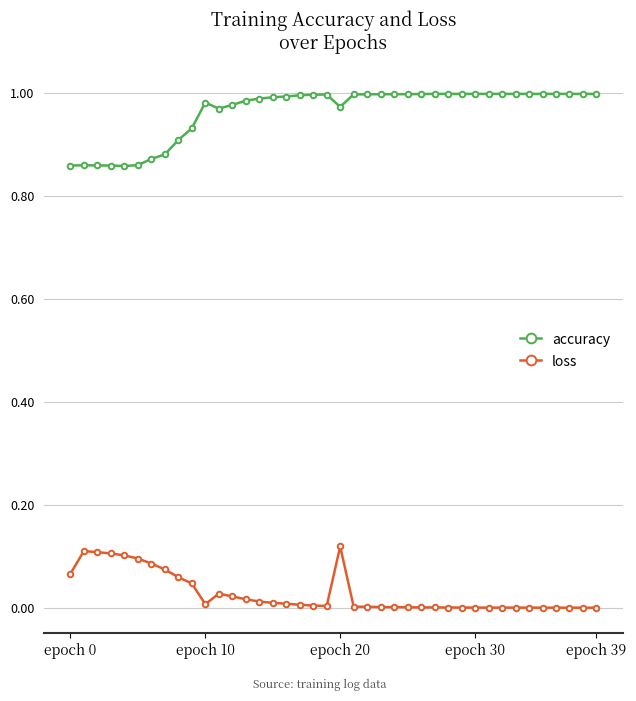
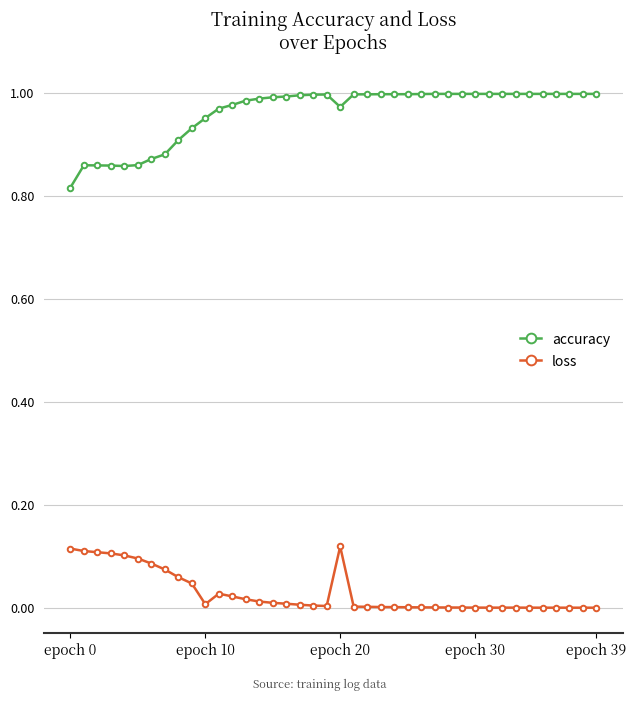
  {
    "accuracy": {
-     "epoch 0": 0.86,
-     "epoch 10": 0.98,
+     "epoch 0": 0.82,
+     "epoch 10": 0.95,
      "epoch 20": 0.97,
      "epoch 30": 1.00,
      "epoch 39": 1.00
    },
    "loss": {
-     "epoch 0": 0.07,
+     "epoch 0": 0.12,
      "epoch 10": 0.01,
      "epoch 20": 0.12,
      "epoch 30": 0.00,
      "epoch 39": 0.00
    }
  }
